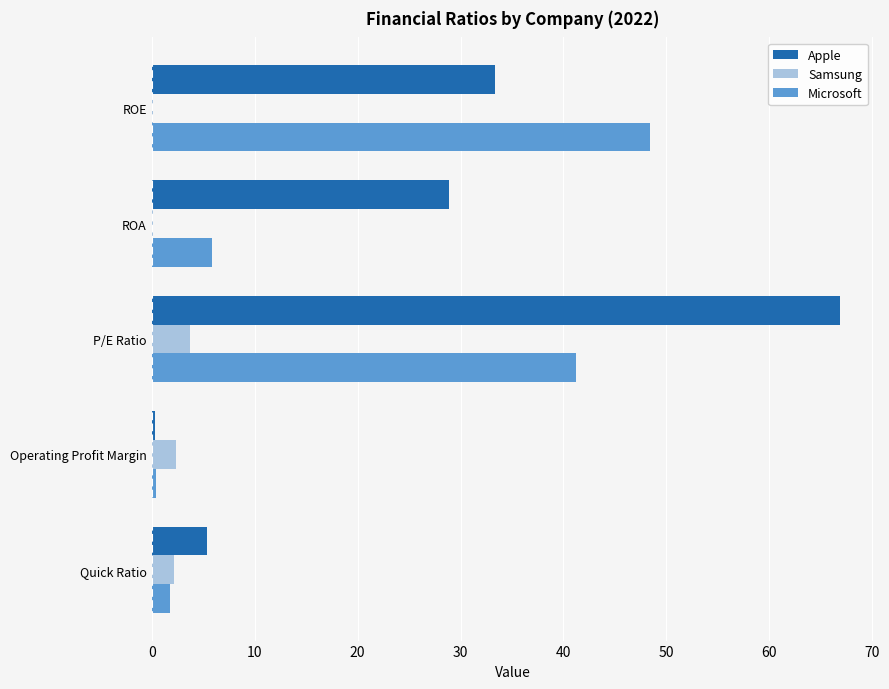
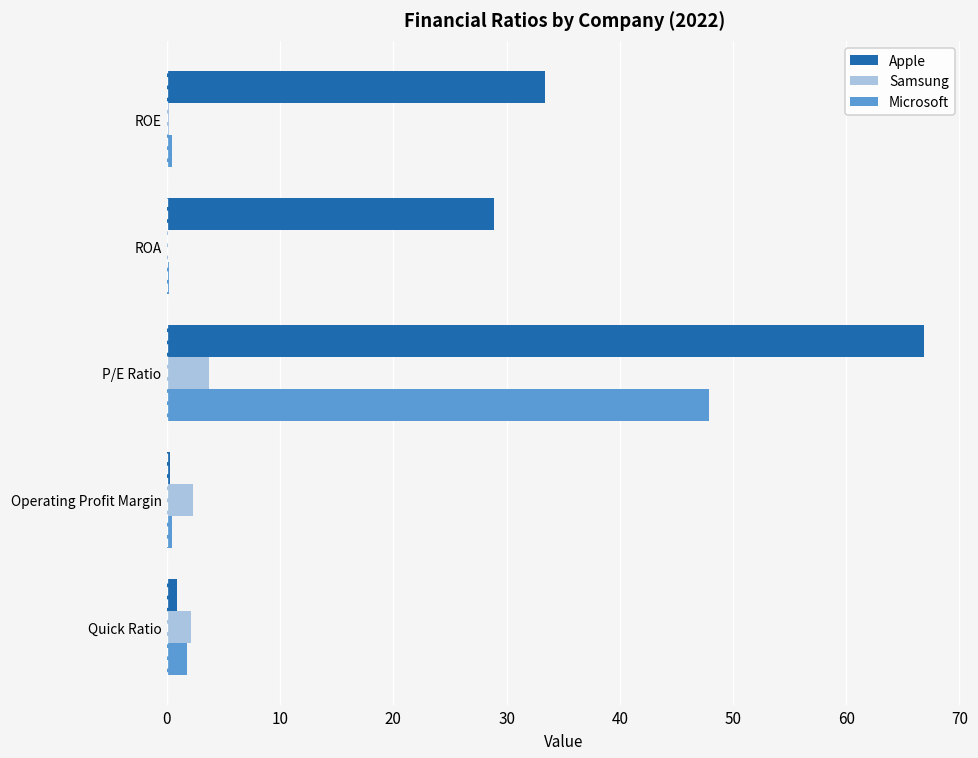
  {
    "Apple": {
      "ROE": 33.4,
      "ROA": 28.9,
      "P/E Ratio": 66.8,
      "Operating Profit Margin": 0.3,
-     "Quick Ratio": 5.3
+     "Quick Ratio": 0.8
    },
    "Samsung": {
      "P/E Ratio": 3.8,
      "Operating Profit Margin": 2.3,
      "Quick Ratio": 2.1
    },
    "Microsoft": {
-     "ROE": 48.4,
-     "ROA": 5.9,
-     "P/E Ratio": 41.2,
+     "ROE": 0.4,
+     "ROA": 0.2,
+     "P/E Ratio": 47.8,
      "Operating Profit Margin": 0.4,
      "Quick Ratio": 1.7
    }
  }
